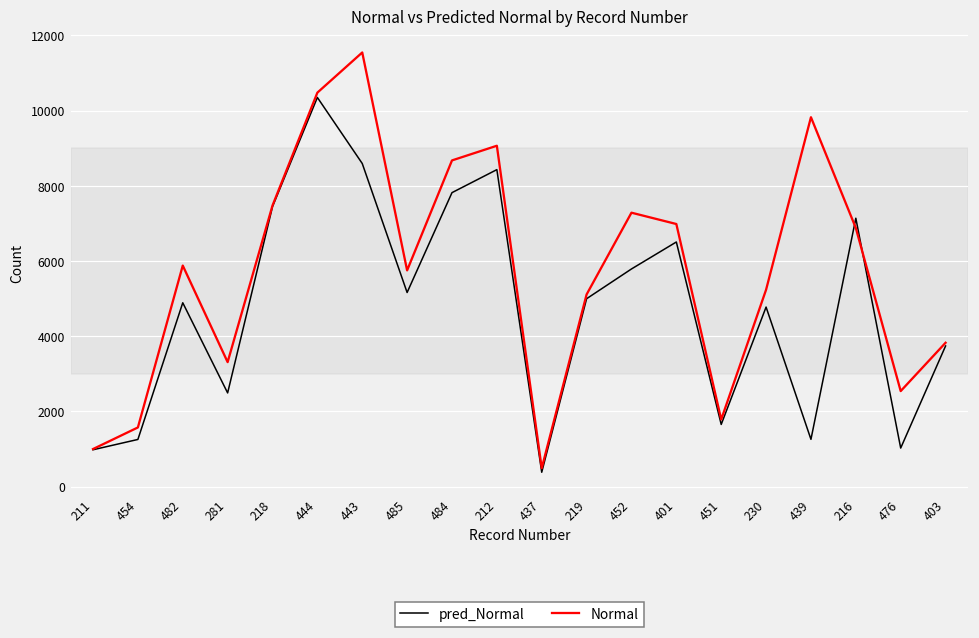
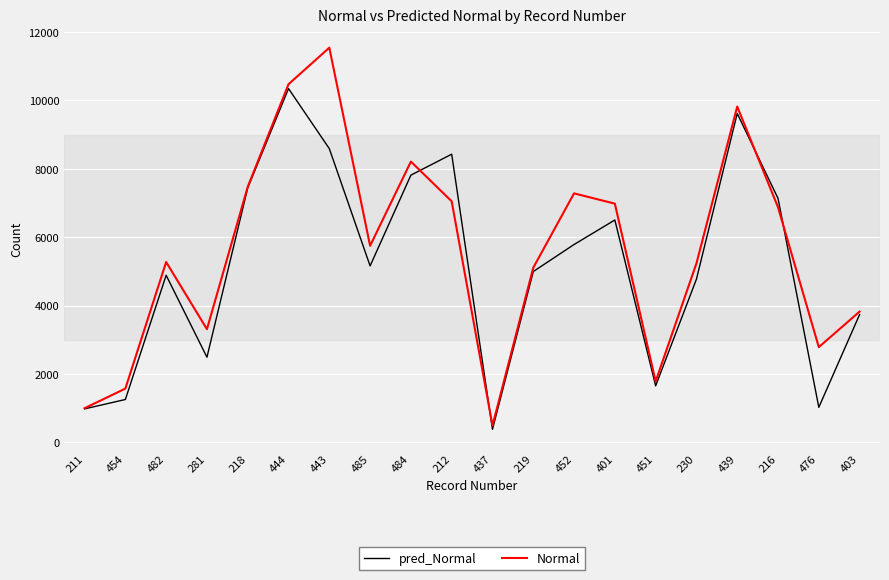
  {
    "pred_Normal": {
      "454": 1300,
      "482": 4900,
      "281": 2500,
      "444": 10300,
      "443": 8600,
      "485": 5200,
      "484": 7800,
      "212": 8400,
      "437": 400,
      "219": 5000,
      "452": 5800,
      "401": 6500,
      "451": 1700,
      "230": 4800,
-     "439": 1300,
+     "439": 9600,
      "216": 7100,
      "476": 1000,
      "403": 3700
    },
    "Normal": {
      "454": 1600,
-     "482": 5900,
+     "482": 5300,
      "281": 3300,
      "444": 10500,
      "443": 11500,
      "485": 5700,
-     "484": 8700,
-     "212": 9100,
+     "484": 8200,
+     "212": 7100,
      "437": 500,
      "219": 5100,
      "452": 7300,
      "401": 7000,
      "451": 1800,
      "230": 5200,
      "439": 9800,
      "216": 6900,
-     "476": 2500,
+     "476": 2800,
      "403": 3800
    }
  }
